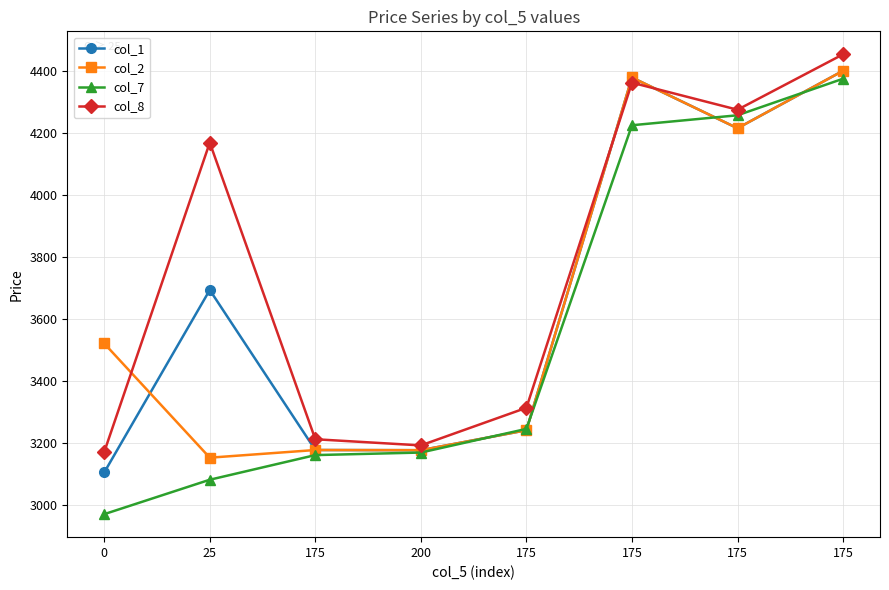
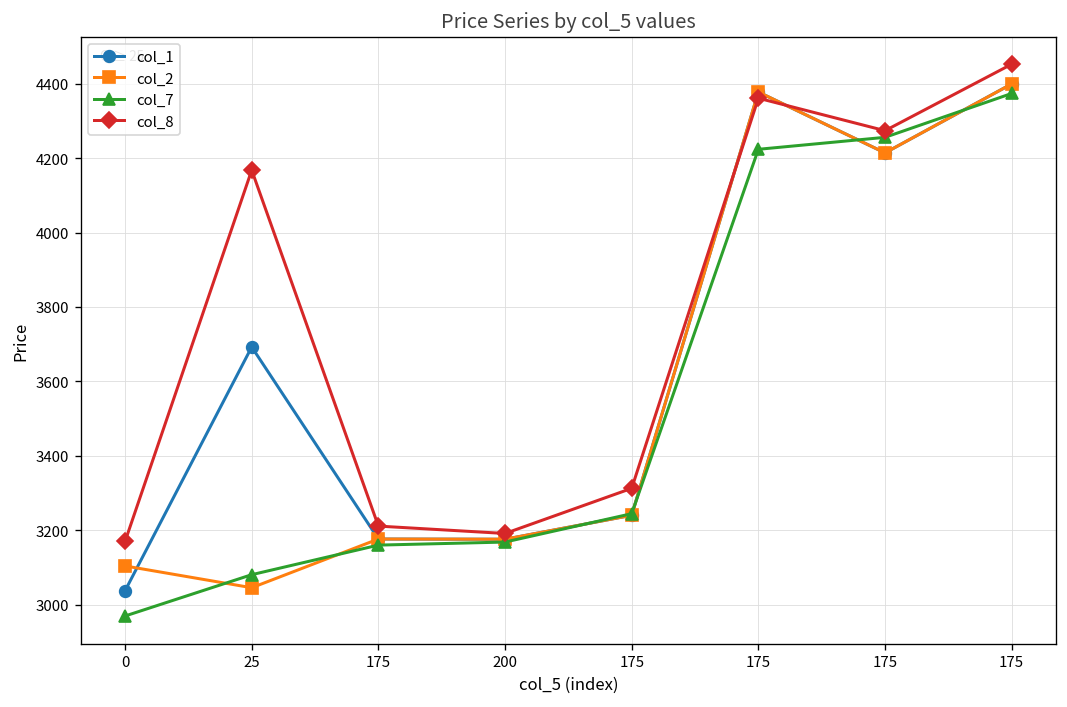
  {
    "col_1": {
-     "0": 3100,
+     "0": 3040,
      "25": 3690
    },
    "col_2": {
-     "0": 3520,
-     "25": 3150
+     "0": 3100,
+     "25": 3050
    },
    "col_7": {
      "0": 2970,
      "25": 3080
    },
    "col_8": {
      "0": 3170,
      "25": 4170,
      "200": 3190
    }
  }
